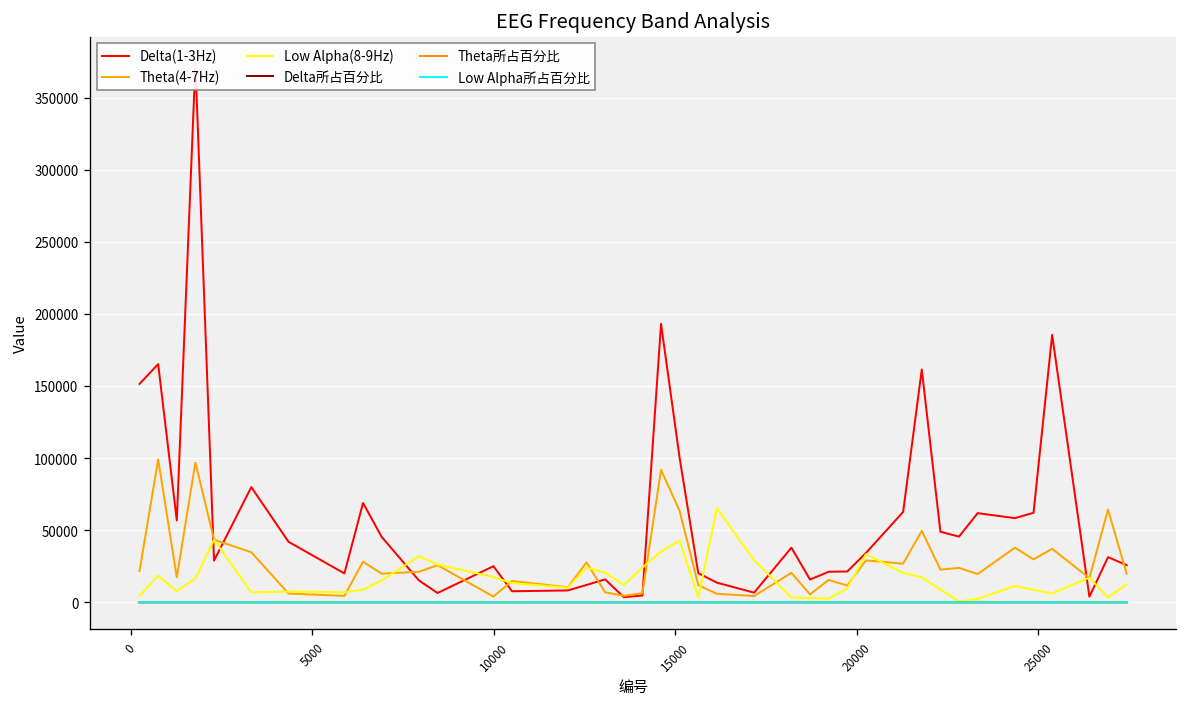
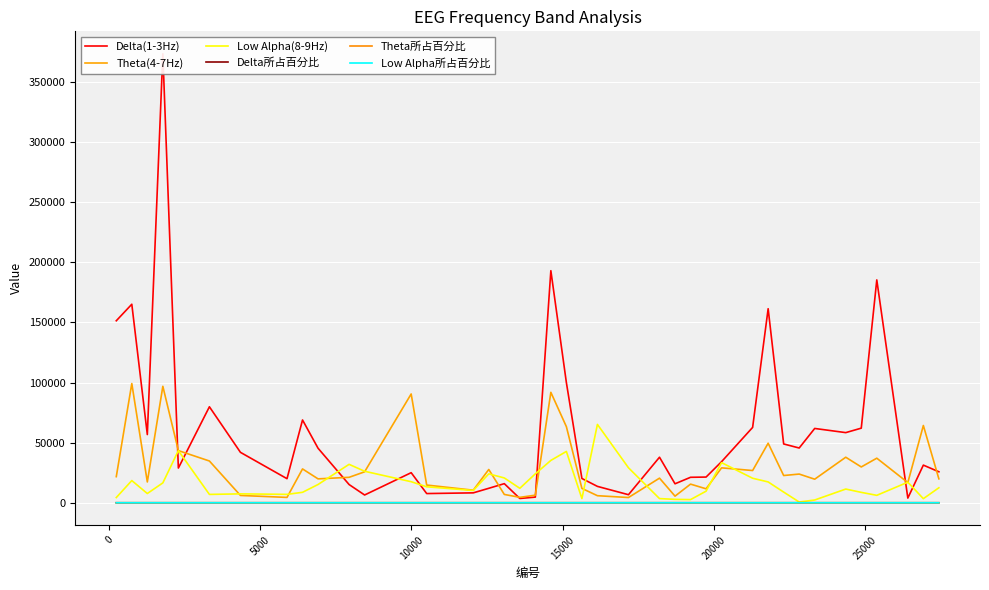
  {
    "Delta(1-3Hz)": {
      "10000": 25000
    },
    "Theta(4-7Hz)": {
-     "10000": 4000
+     "10000": 91000
    },
    "Low Alpha(8-9Hz)": {
      "10000": 18000
    },
    "Low Alpha所占百分比": {
      "10000": 0
    }
  }
